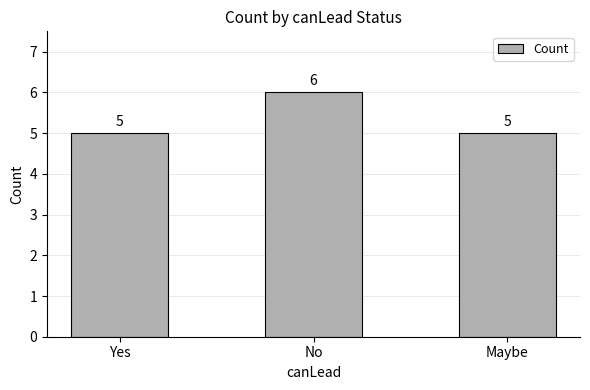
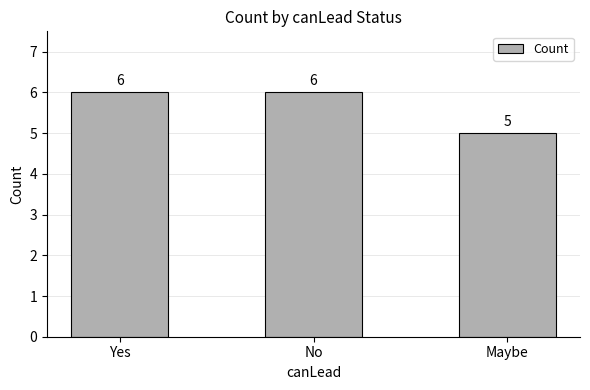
  {
-   "Yes": 5,
+   "Yes": 6,
    "No": 6,
    "Maybe": 5
  }
